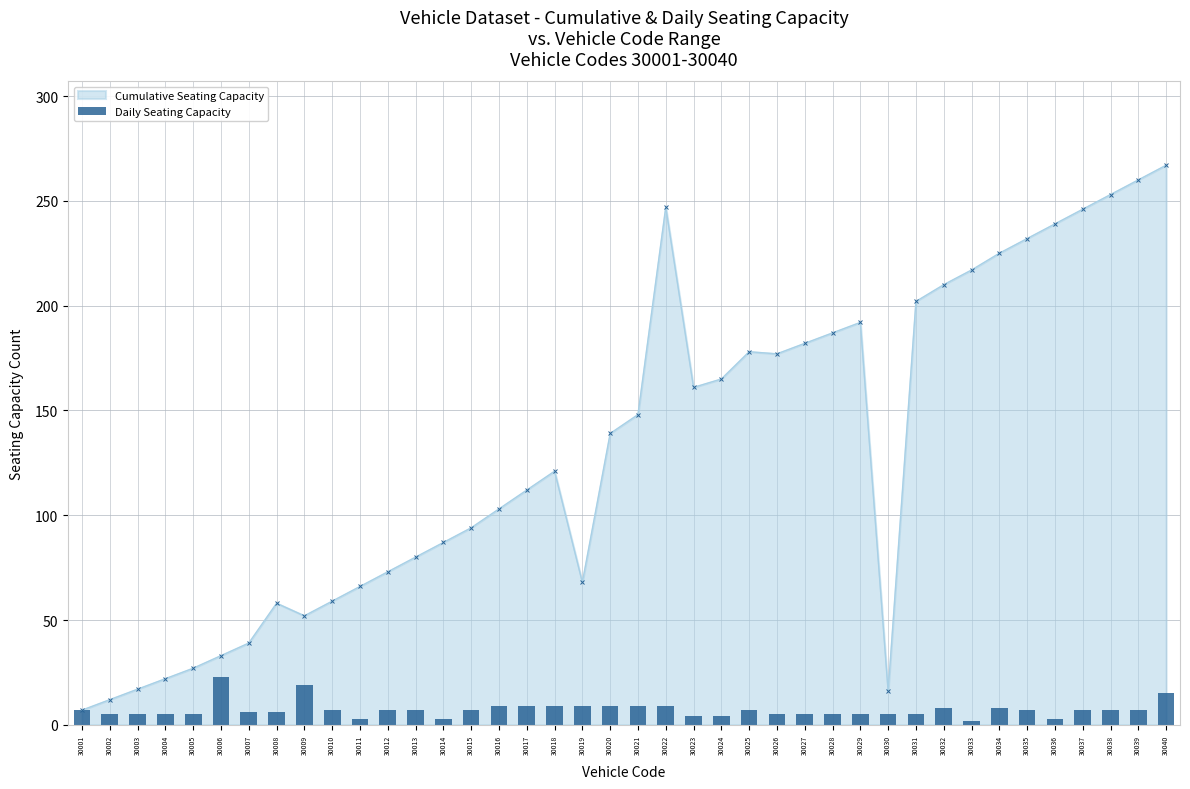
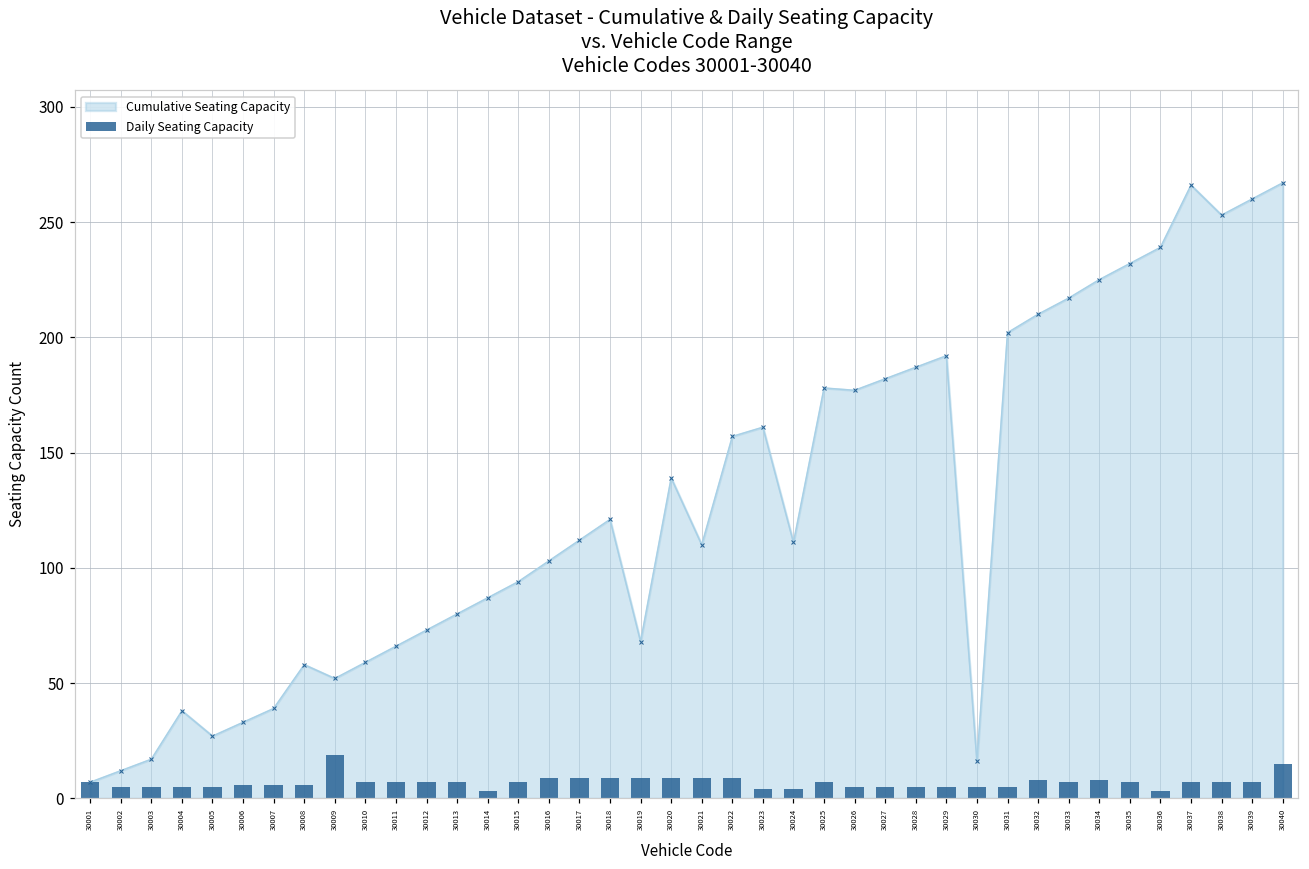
  {
    "Daily Seating Capacity": {
      "30001": 7,
      "30002": 5,
      "30003": 5,
      "30004": 5,
      "30005": 5,
-     "30006": 23,
+     "30006": 6,
      "30007": 6,
      "30008": 6,
      "30009": 19,
      "30010": 7,
-     "30011": 3,
+     "30011": 7,
      "30012": 7,
      "30013": 7,
      "30014": 3,
      "30015": 7,
      "30016": 9,
      "30017": 9,
      "30018": 9,
      "30019": 9,
      "30020": 9,
      "30021": 9,
      "30022": 9,
      "30023": 4,
      "30024": 4,
      "30025": 7,
      "30026": 5,
      "30027": 5,
      "30028": 5,
      "30029": 5,
      "30030": 5,
      "30031": 5,
      "30032": 8,
-     "30033": 2,
+     "30033": 7,
      "30034": 8,
      "30035": 7,
      "30036": 3,
      "30037": 7,
      "30038": 7,
      "30039": 7,
      "30040": 15
    },
    "Cumulative Seating Capacity": {
      "30001": 7,
      "30002": 12,
      "30003": 17,
-     "30004": 22,
+     "30004": 38,
      "30005": 27,
      "30006": 33,
      "30007": 39,
      "30008": 58,
      "30009": 52,
      "30010": 59,
      "30011": 66,
      "30012": 73,
      "30013": 80,
      "30014": 87,
      "30015": 94,
      "30016": 103,
      "30017": 112,
      "30018": 121,
      "30019": 68,
      "30020": 139,
-     "30021": 148,
-     "30022": 247,
+     "30021": 110,
+     "30022": 157,
      "30023": 161,
-     "30024": 165,
+     "30024": 111,
      "30025": 178,
      "30026": 177,
      "30027": 182,
      "30028": 187,
      "30029": 192,
      "30030": 16,
      "30031": 202,
      "30032": 210,
      "30033": 217,
      "30034": 225,
      "30035": 232,
      "30036": 239,
-     "30037": 246,
+     "30037": 266,
      "30038": 253,
      "30039": 260,
      "30040": 267
    }
  }
